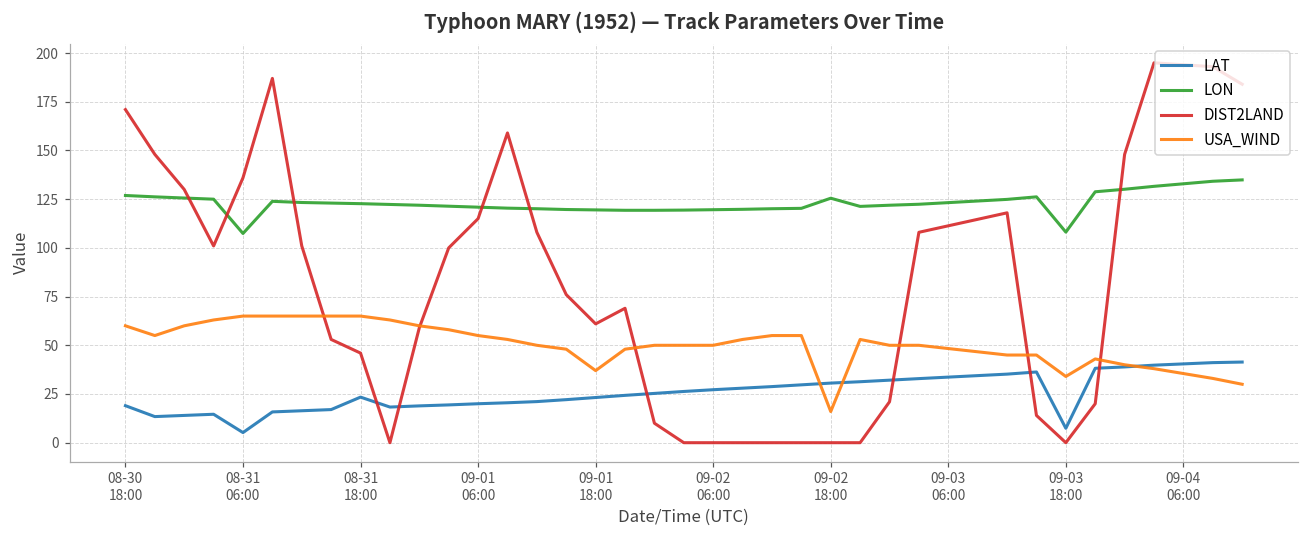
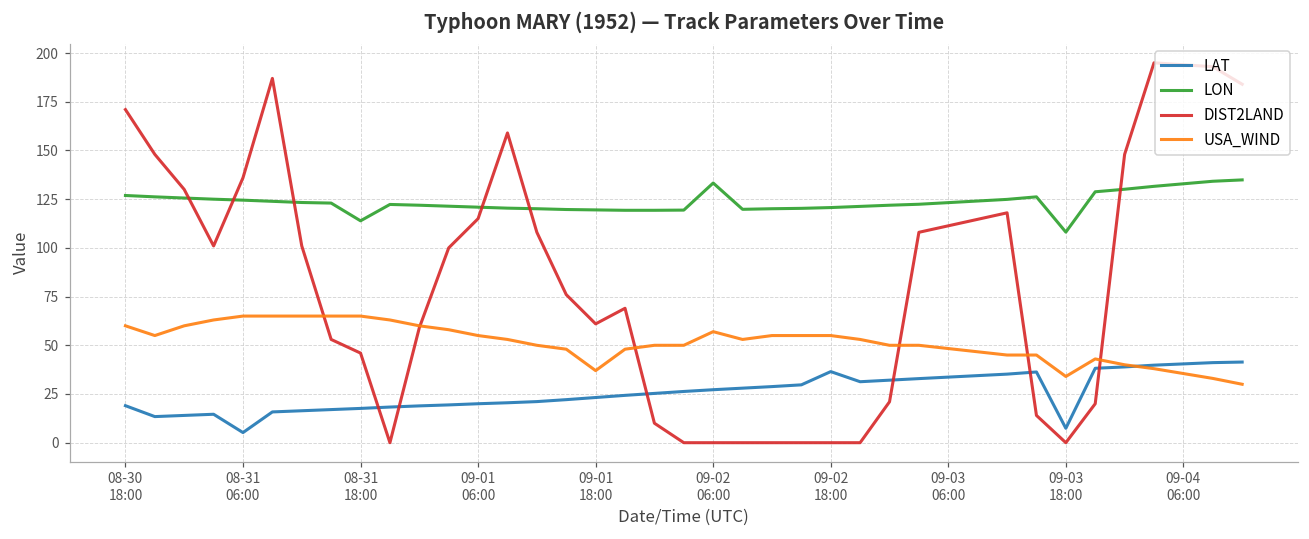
  {
    "LAT": {
      "08-30 18:00": 19,
      "08-31 06:00": 5,
-     "08-31 18:00": 23,
+     "08-31 18:00": 18,
      "09-01 06:00": 20,
      "09-01 18:00": 23,
      "09-02 06:00": 27,
-     "09-02 18:00": 31,
+     "09-02 18:00": 37,
      "09-03 18:00": 7
    },
    "LON": {
      "08-30 18:00": 127,
-     "08-31 06:00": 107,
-     "08-31 18:00": 123,
+     "08-31 06:00": 125,
+     "08-31 18:00": 114,
      "09-01 06:00": 121,
      "09-01 18:00": 120,
-     "09-02 06:00": 120,
-     "09-02 18:00": 126,
+     "09-02 06:00": 133,
+     "09-02 18:00": 121,
      "09-03 18:00": 108
    },
    "DIST2LAND": {
      "08-30 18:00": 171,
      "08-31 06:00": 136,
      "08-31 18:00": 46,
      "09-01 06:00": 115,
      "09-01 18:00": 61,
      "09-02 06:00": 0,
      "09-02 18:00": 0,
      "09-03 18:00": 0
    },
    "USA_WIND": {
      "08-30 18:00": 60,
      "08-31 06:00": 65,
      "08-31 18:00": 65,
      "09-01 06:00": 55,
      "09-01 18:00": 37,
-     "09-02 06:00": 50,
-     "09-02 18:00": 16,
+     "09-02 06:00": 57,
+     "09-02 18:00": 55,
      "09-03 18:00": 34
    }
  }
